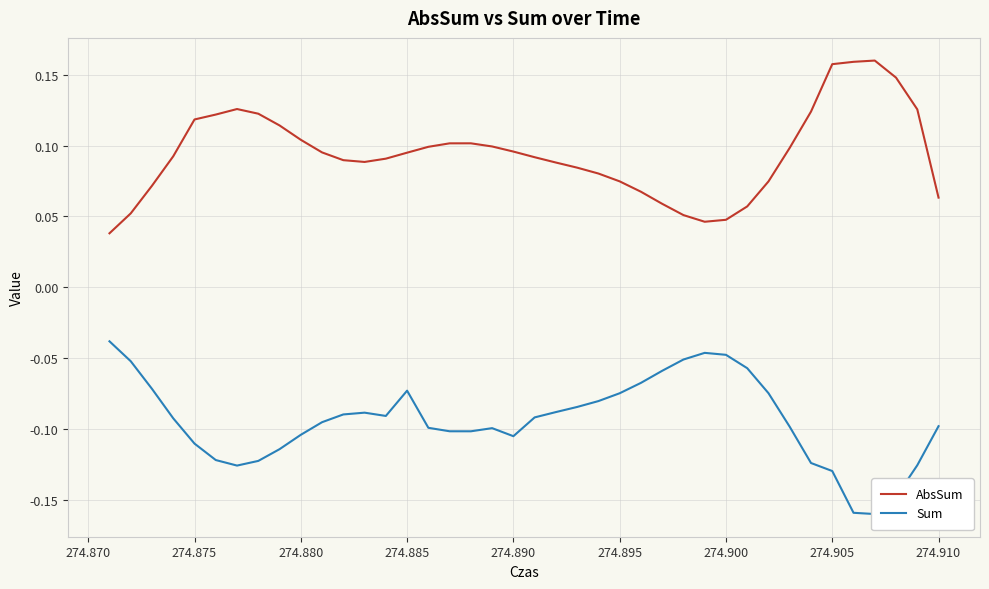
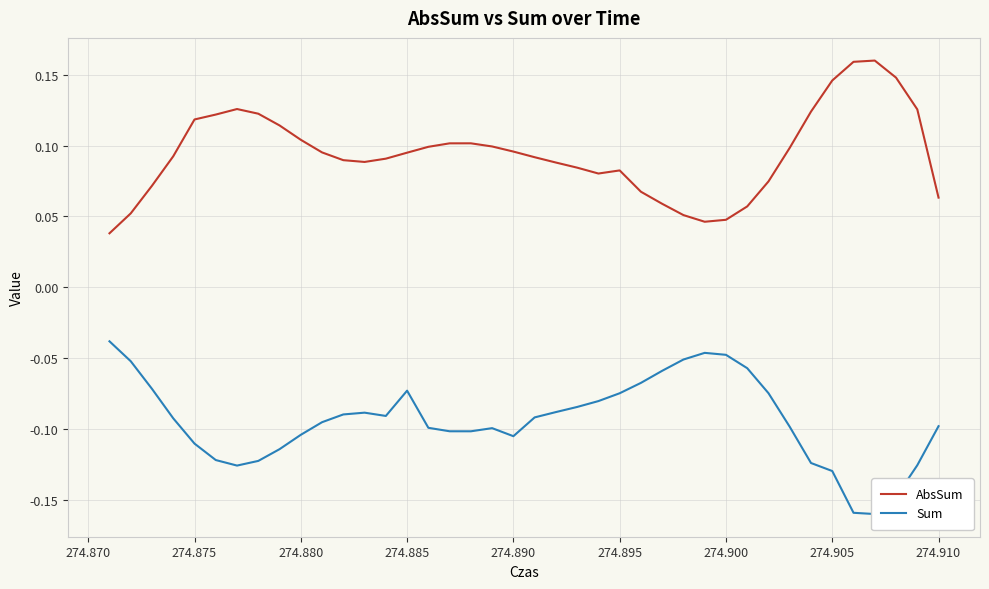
  {
    "AbsSum": {
      "274.875": 0.118,
      "274.880": 0.104,
      "274.885": 0.095,
      "274.890": 0.096,
-     "274.895": 0.075,
+     "274.895": 0.082,
      "274.900": 0.048,
-     "274.905": 0.157,
+     "274.905": 0.146,
      "274.910": 0.063
    },
    "Sum": {
      "274.875": -0.110,
      "274.880": -0.104,
      "274.885": -0.073,
      "274.890": -0.105,
      "274.895": -0.075,
      "274.900": -0.048,
      "274.905": -0.130,
      "274.910": -0.098
    }
  }
